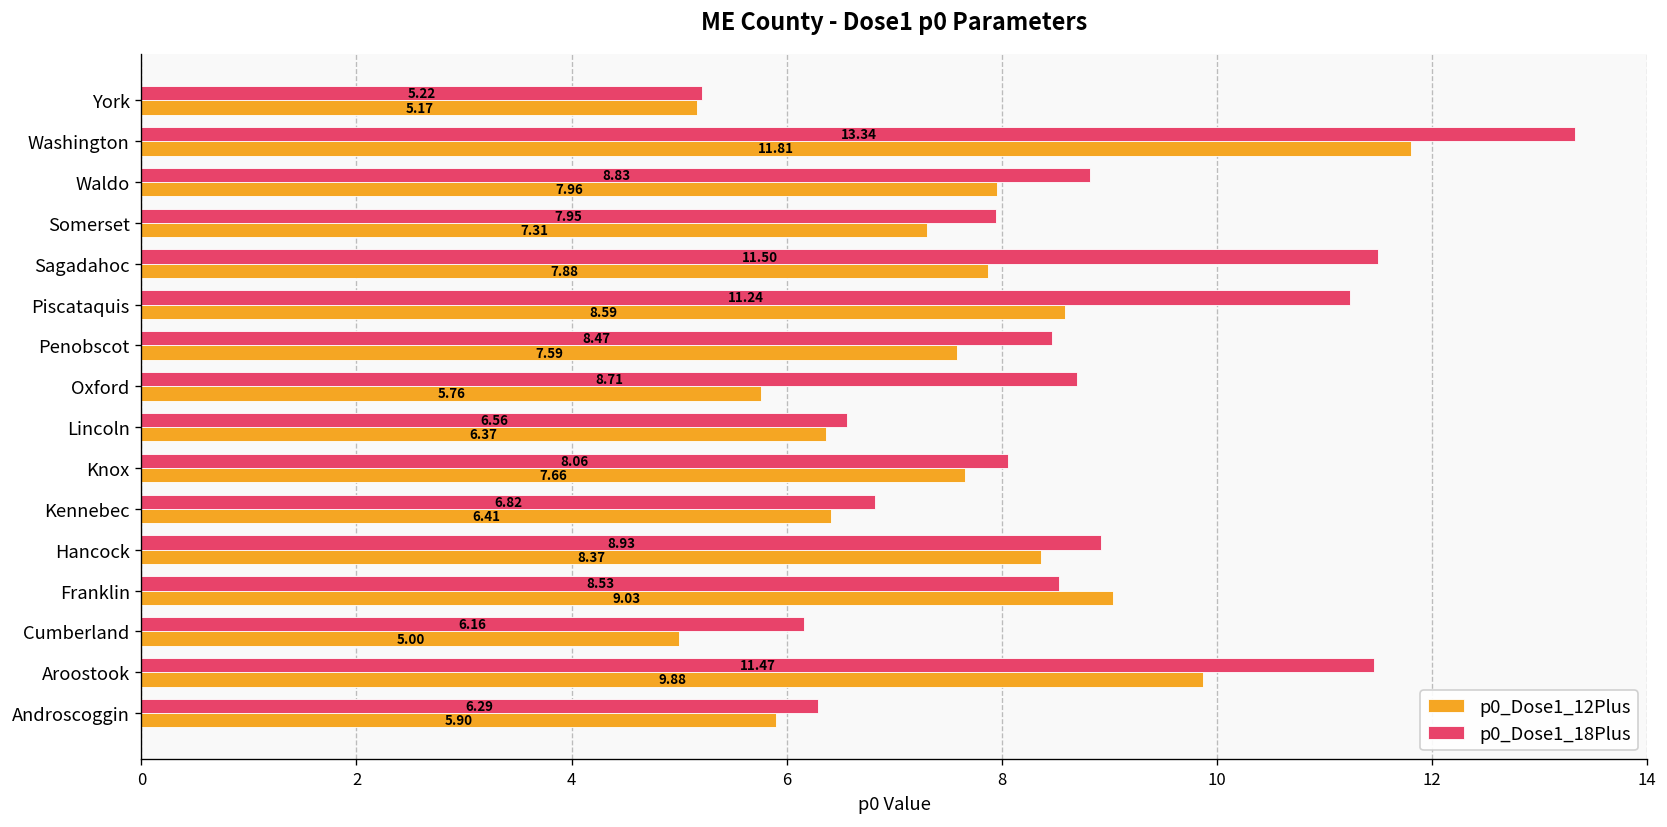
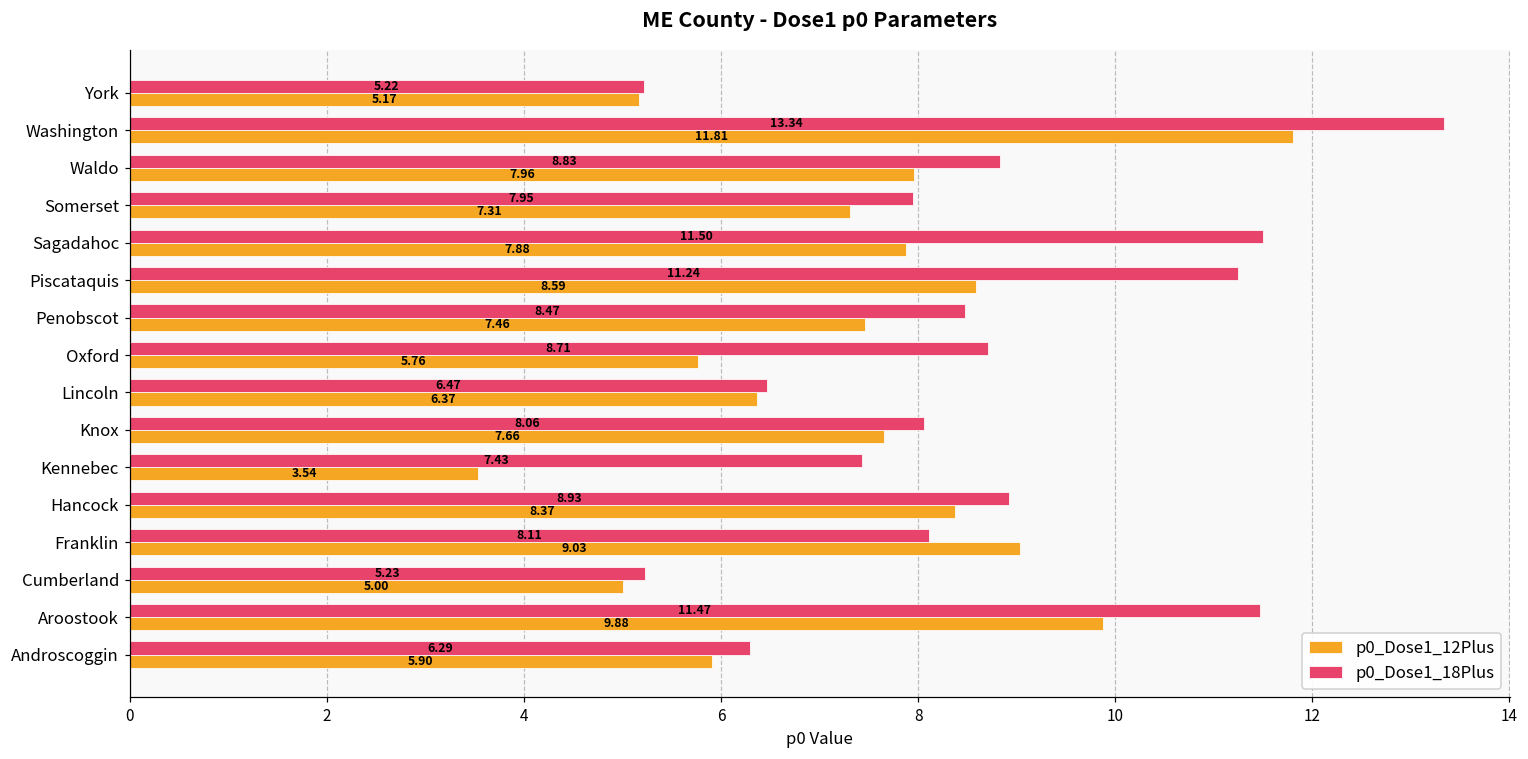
  {
    "p0_Dose1_12Plus": {
      "York": 5.17,
      "Washington": 11.81,
      "Waldo": 7.96,
      "Somerset": 7.31,
      "Sagadahoc": 7.88,
      "Piscataquis": 8.59,
-     "Penobscot": 7.59,
+     "Penobscot": 7.46,
      "Oxford": 5.76,
      "Lincoln": 6.37,
      "Knox": 7.66,
-     "Kennebec": 6.41,
+     "Kennebec": 3.54,
      "Hancock": 8.37,
      "Franklin": 9.03,
      "Cumberland": 5.00,
      "Aroostook": 9.88,
      "Androscoggin": 5.90
    },
    "p0_Dose1_18Plus": {
      "York": 5.22,
      "Washington": 13.34,
      "Waldo": 8.83,
      "Somerset": 7.95,
      "Sagadahoc": 11.50,
      "Piscataquis": 11.24,
      "Penobscot": 8.47,
      "Oxford": 8.71,
-     "Lincoln": 6.56,
+     "Lincoln": 6.47,
      "Knox": 8.06,
-     "Kennebec": 6.82,
+     "Kennebec": 7.43,
      "Hancock": 8.93,
-     "Franklin": 8.53,
-     "Cumberland": 6.16,
+     "Franklin": 8.11,
+     "Cumberland": 5.23,
      "Aroostook": 11.47,
      "Androscoggin": 6.29
    }
  }
